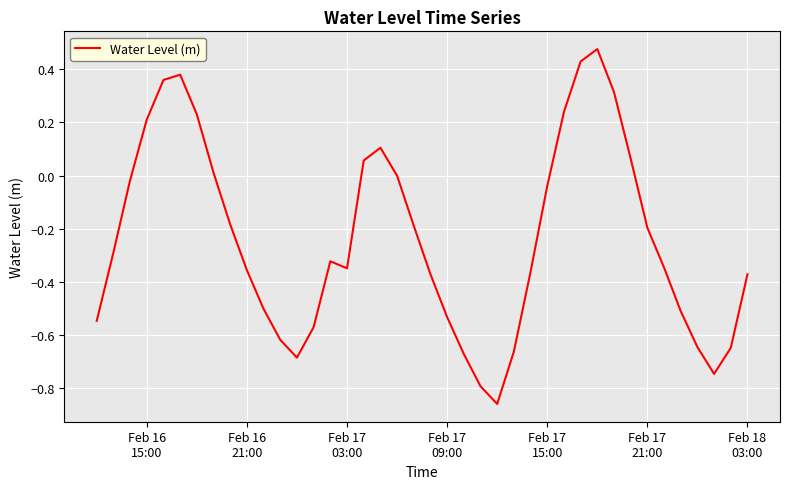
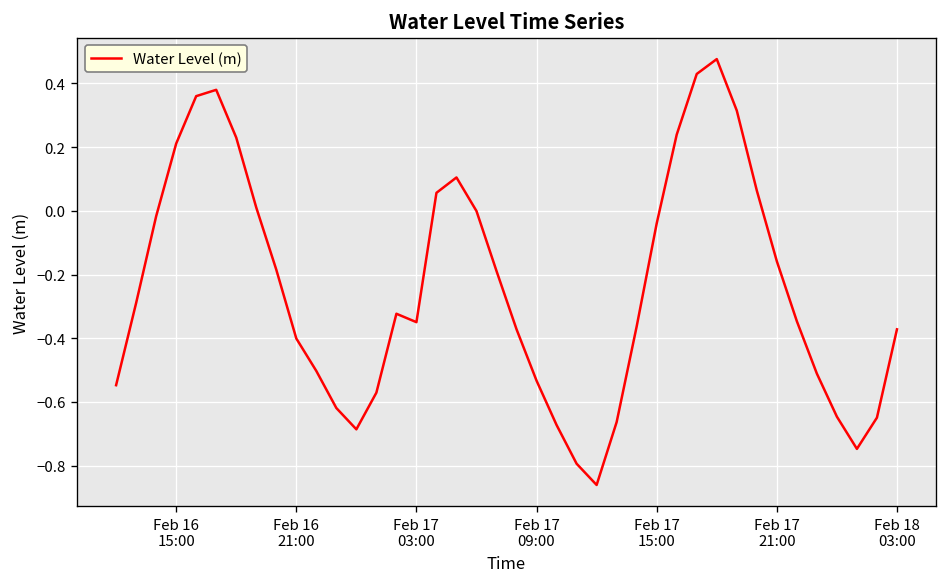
  {
    "Feb 16 15:00": 0.21,
-   "Feb 16 21:00": -0.36,
+   "Feb 16 21:00": -0.40,
    "Feb 17 03:00": -0.35,
    "Feb 17 09:00": -0.53,
    "Feb 17 15:00": -0.04,
-   "Feb 17 21:00": -0.20,
+   "Feb 17 21:00": -0.16,
    "Feb 18 03:00": -0.37
  }
